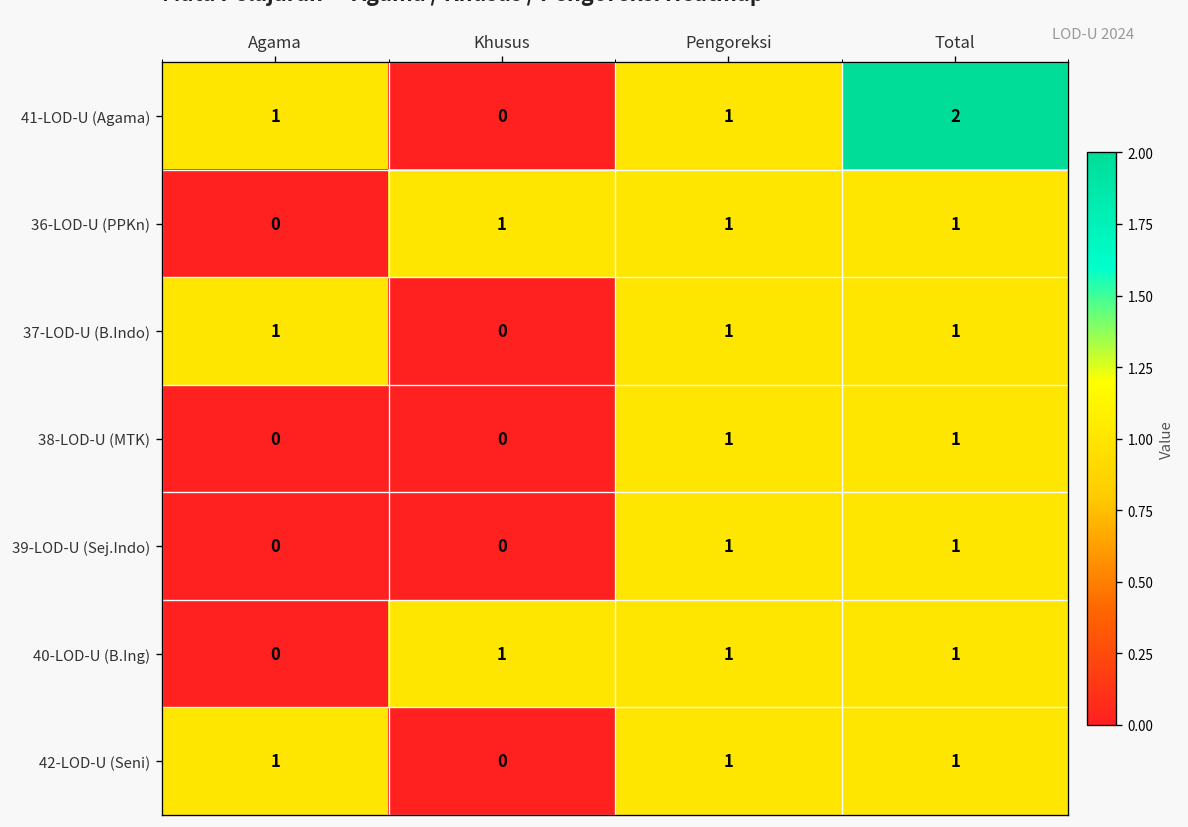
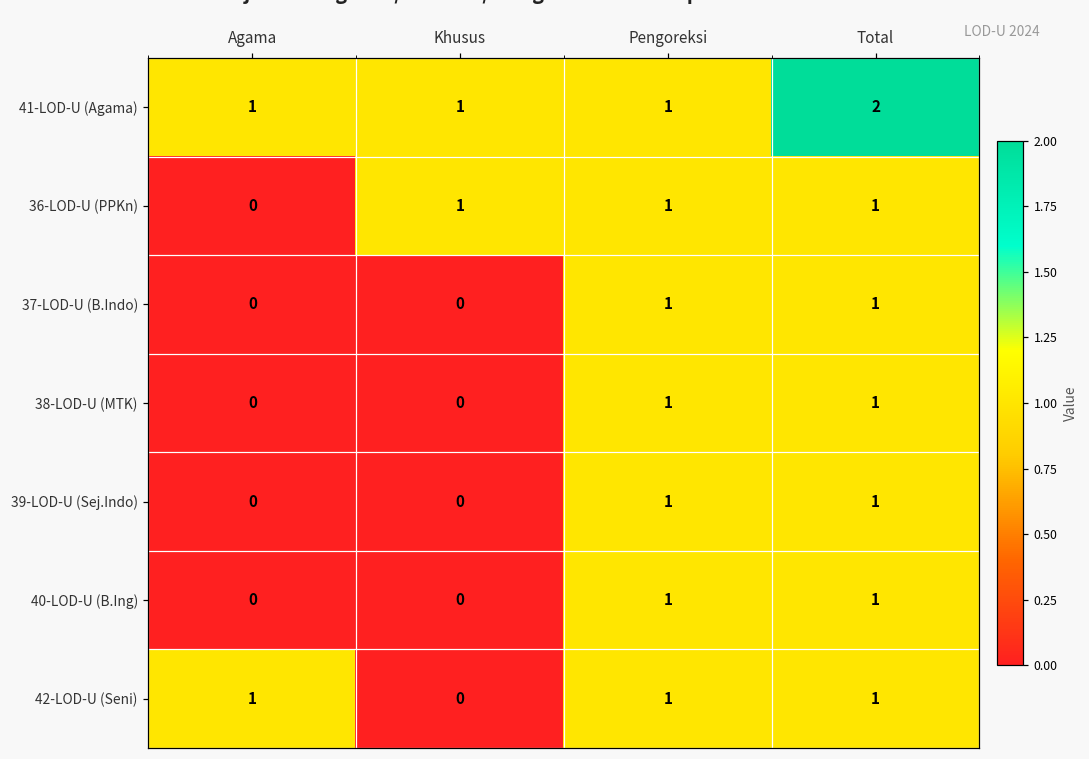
  {
    "41-LOD-U (Agama)": {
      "Agama": 1,
-     "Khusus": 0,
+     "Khusus": 1,
      "Pengoreksi": 1,
      "Total": 2
    },
    "36-LOD-U (PPKn)": {
      "Agama": 0,
      "Khusus": 1,
      "Pengoreksi": 1,
      "Total": 1
    },
    "37-LOD-U (B.Indo)": {
-     "Agama": 1,
+     "Agama": 0,
      "Khusus": 0,
      "Pengoreksi": 1,
      "Total": 1
    },
    "38-LOD-U (MTK)": {
      "Agama": 0,
      "Khusus": 0,
      "Pengoreksi": 1,
      "Total": 1
    },
    "39-LOD-U (Sej.Indo)": {
      "Agama": 0,
      "Khusus": 0,
      "Pengoreksi": 1,
      "Total": 1
    },
    "40-LOD-U (B.Ing)": {
      "Agama": 0,
-     "Khusus": 1,
+     "Khusus": 0,
      "Pengoreksi": 1,
      "Total": 1
    },
    "42-LOD-U (Seni)": {
      "Agama": 1,
      "Khusus": 0,
      "Pengoreksi": 1,
      "Total": 1
    }
  }
